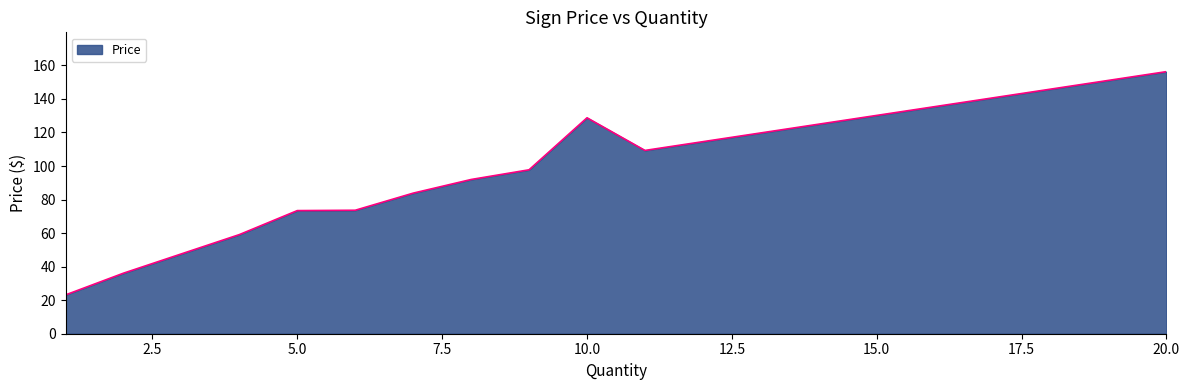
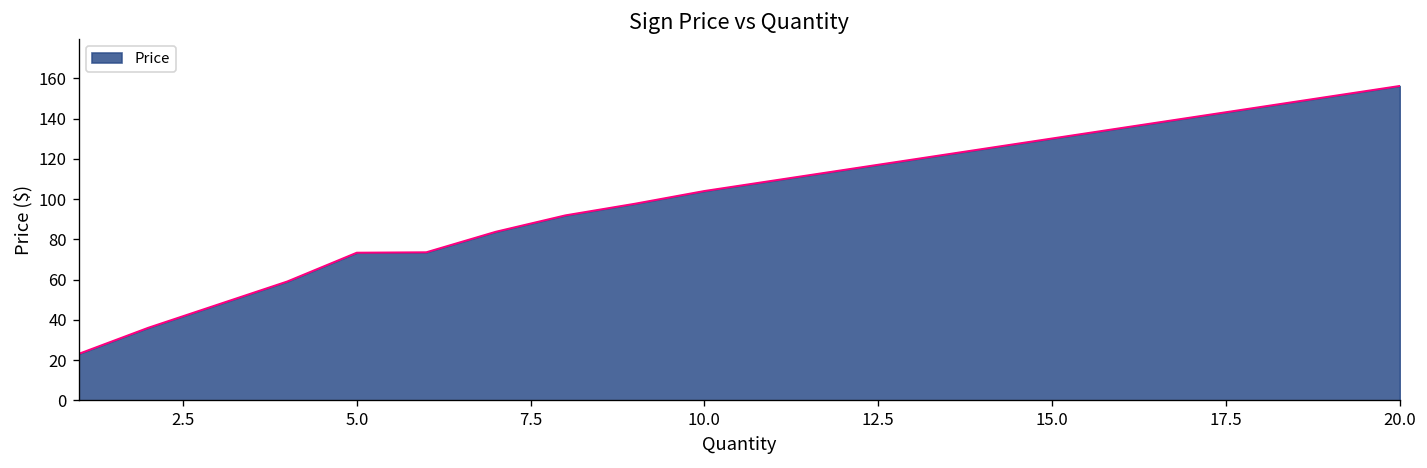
  {
    "5.0": 73,
-   "10.0": 129,
+   "10.0": 104,
    "15.0": 130,
    "20.0": 156
  }
